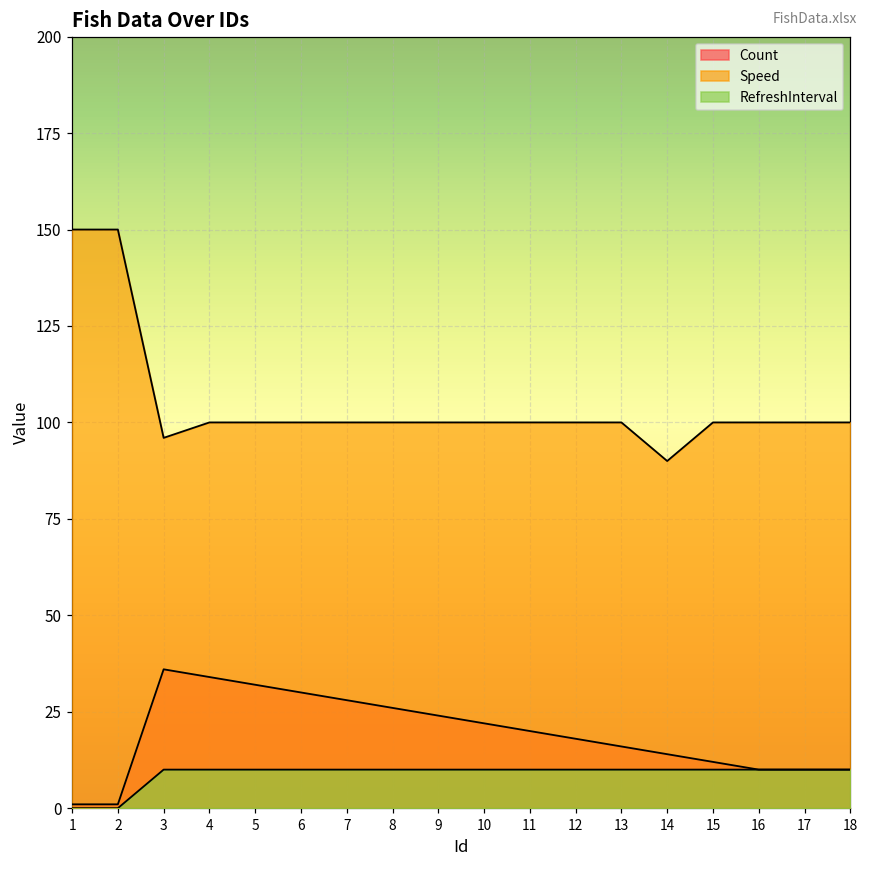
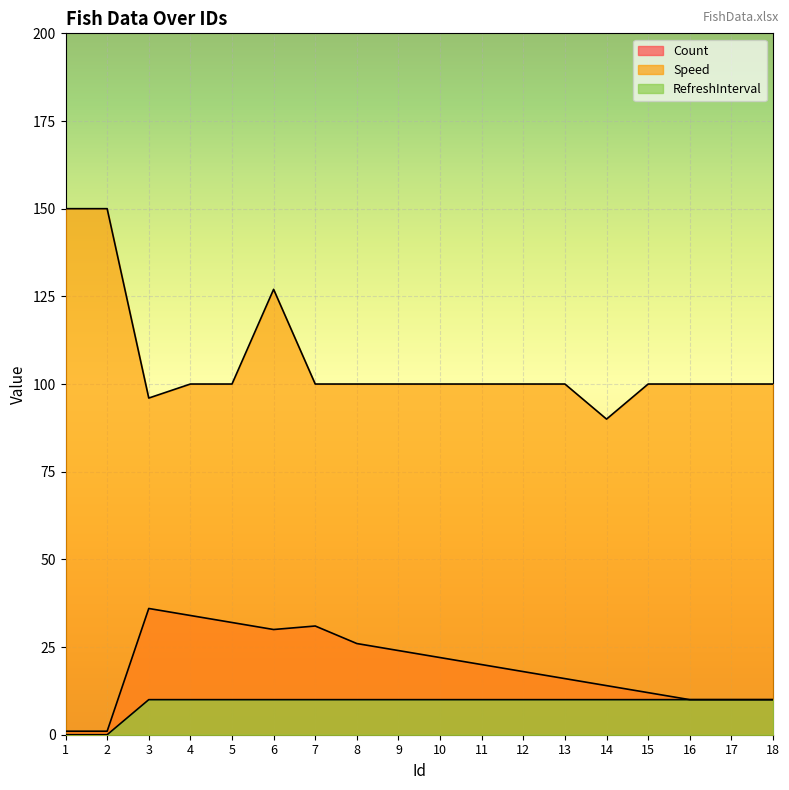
  {
    "Count": {
      "1": 1,
      "2": 1,
      "3": 36,
      "4": 34,
      "5": 32,
      "6": 30,
-     "7": 28,
+     "7": 31,
      "8": 26,
      "9": 24,
      "10": 22,
      "11": 20,
      "12": 18,
      "13": 16,
      "14": 14,
      "15": 12
    },
    "Speed": {
      "1": 150,
      "2": 150,
      "3": 96,
      "4": 100,
      "5": 100,
-     "6": 100,
+     "6": 127,
      "7": 100,
      "8": 100,
      "9": 100,
      "10": 100,
      "11": 100,
      "12": 100,
      "13": 100,
      "14": 90,
      "15": 100,
      "16": 100,
      "17": 100,
      "18": 100
    },
    "RefreshInterval": {
      "1": 0,
      "2": 0,
      "3": 10,
      "4": 10,
      "5": 10,
      "6": 10,
      "7": 10,
      "8": 10,
      "9": 10,
      "10": 10,
      "11": 10,
      "12": 10,
      "13": 10,
      "14": 10,
      "15": 10
    }
  }
